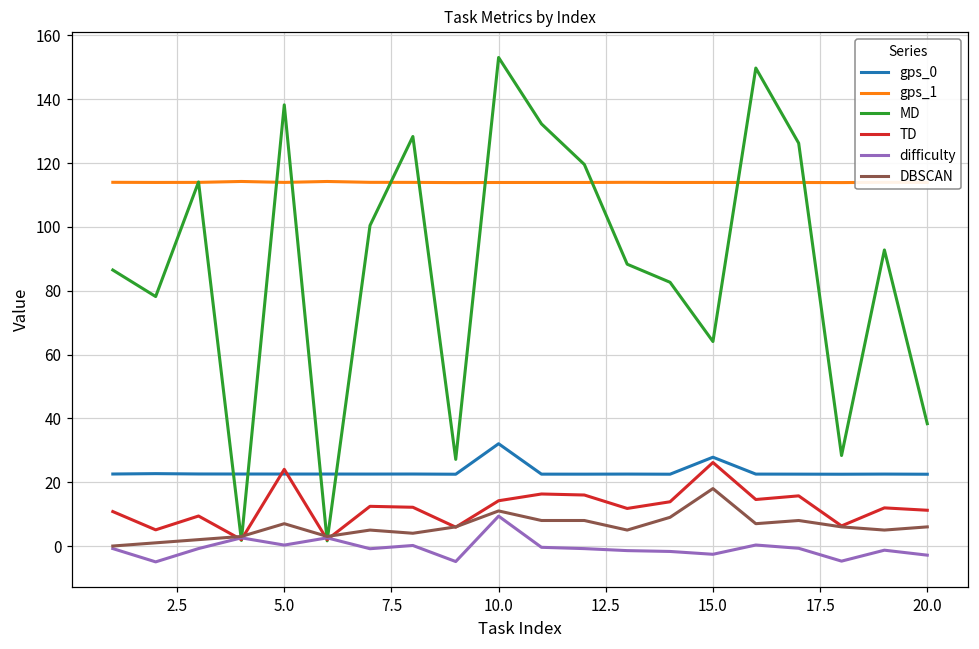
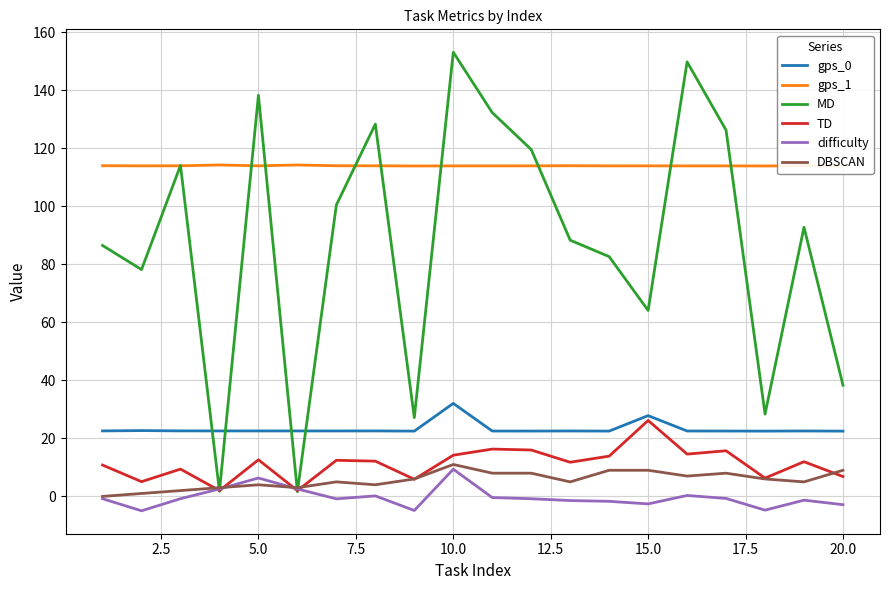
  {
    "gps_0": {
      "5.0": 23,
      "10.0": 32,
      "15.0": 28,
      "20.0": 22
    },
    "gps_1": {
      "5.0": 114,
      "10.0": 114,
      "15.0": 114
    },
    "MD": {
      "5.0": 138,
      "10.0": 153,
      "15.0": 64,
      "20.0": 38
    },
    "TD": {
-     "5.0": 24,
+     "5.0": 13,
      "10.0": 14,
      "15.0": 26,
-     "20.0": 11
+     "20.0": 7
    },
    "difficulty": {
-     "5.0": 0,
+     "5.0": 6,
      "10.0": 9,
      "15.0": -3,
      "20.0": -3
    },
    "DBSCAN": {
-     "5.0": 7,
+     "5.0": 4,
      "10.0": 11,
-     "15.0": 18,
-     "20.0": 6
+     "15.0": 9,
+     "20.0": 9
    }
  }
